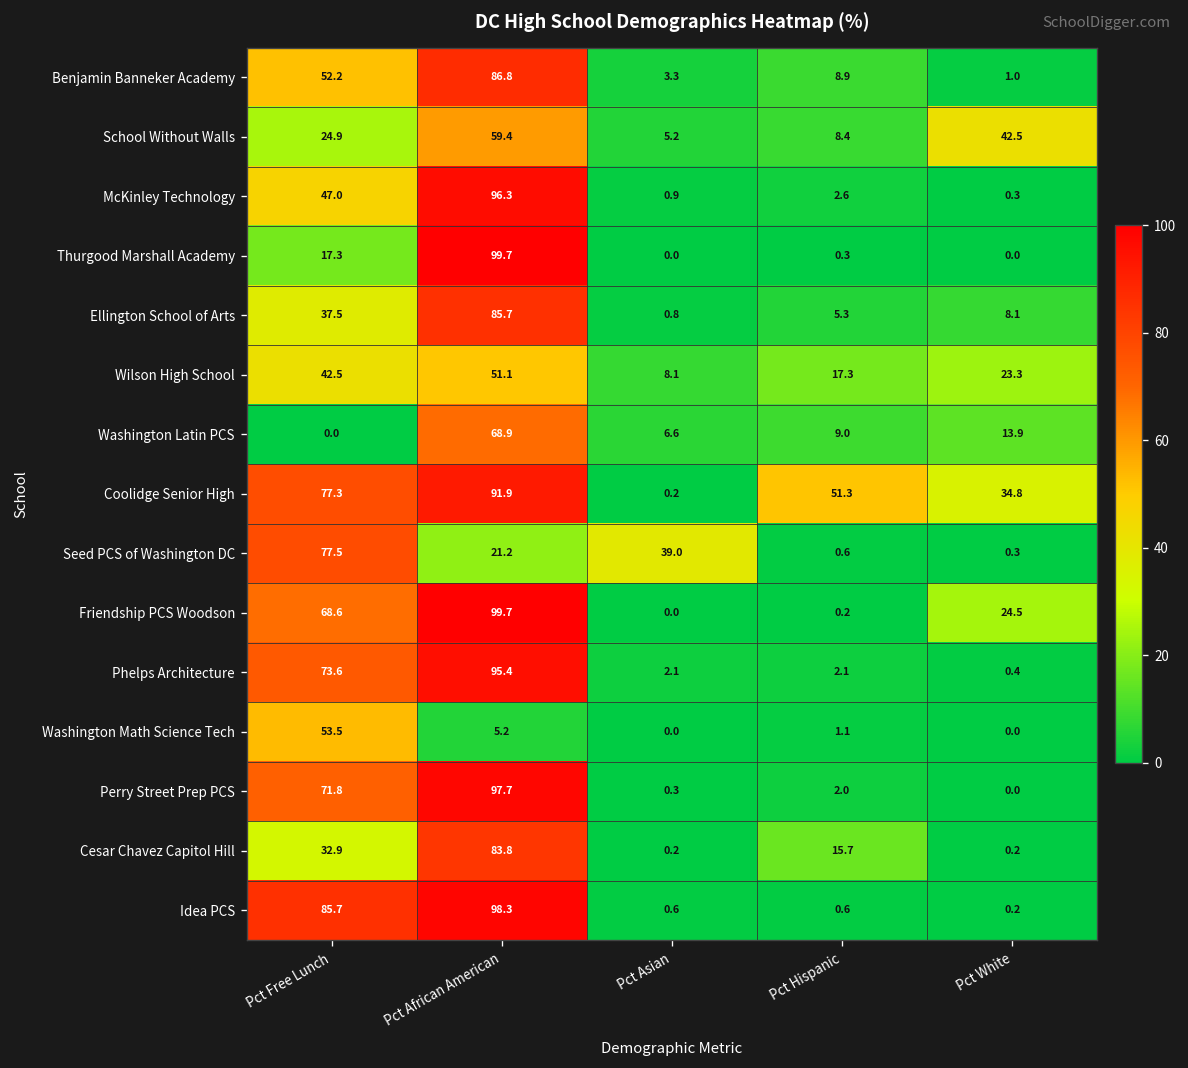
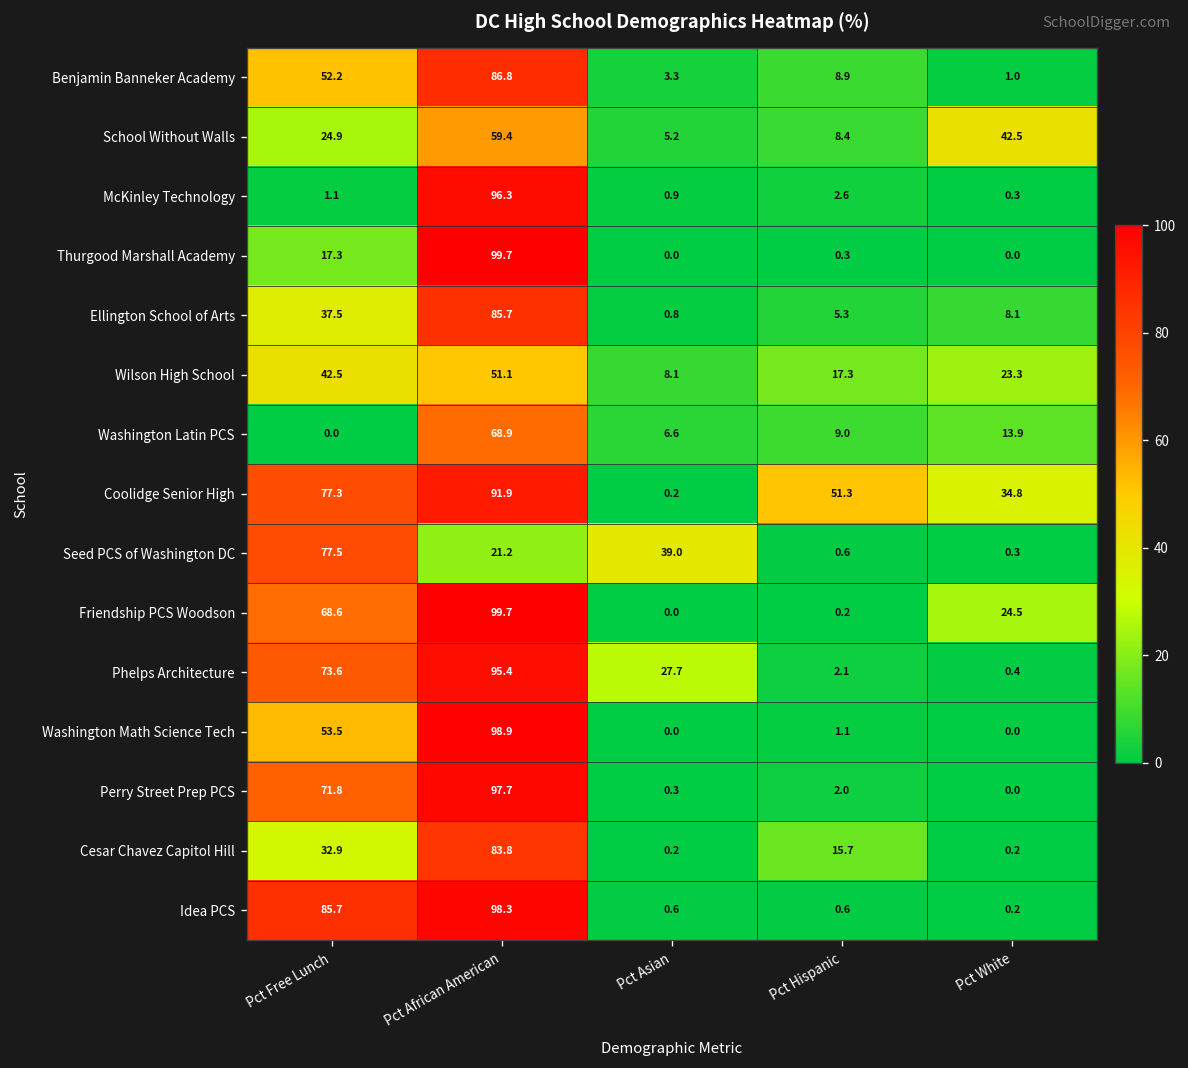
  {
    "Benjamin Banneker Academy": {
      "Pct Free Lunch": 52.2,
      "Pct African American": 86.8,
      "Pct Asian": 3.3,
      "Pct Hispanic": 8.9,
      "Pct White": 1.0
    },
    "School Without Walls": {
      "Pct Free Lunch": 24.9,
      "Pct African American": 59.4,
      "Pct Asian": 5.2,
      "Pct Hispanic": 8.4,
      "Pct White": 42.5
    },
    "McKinley Technology": {
-     "Pct Free Lunch": 47.0,
+     "Pct Free Lunch": 1.1,
      "Pct African American": 96.3,
      "Pct Asian": 0.9,
      "Pct Hispanic": 2.6,
      "Pct White": 0.3
    },
    "Thurgood Marshall Academy": {
      "Pct Free Lunch": 17.3,
      "Pct African American": 99.7,
      "Pct Asian": 0.0,
      "Pct Hispanic": 0.3,
      "Pct White": 0.0
    },
    "Ellington School of Arts": {
      "Pct Free Lunch": 37.5,
      "Pct African American": 85.7,
      "Pct Asian": 0.8,
      "Pct Hispanic": 5.3,
      "Pct White": 8.1
    },
    "Wilson High School": {
      "Pct Free Lunch": 42.5,
      "Pct African American": 51.1,
      "Pct Asian": 8.1,
      "Pct Hispanic": 17.3,
      "Pct White": 23.3
    },
    "Washington Latin PCS": {
      "Pct Free Lunch": 0.0,
      "Pct African American": 68.9,
      "Pct Asian": 6.6,
      "Pct Hispanic": 9.0,
      "Pct White": 13.9
    },
    "Coolidge Senior High": {
      "Pct Free Lunch": 77.3,
      "Pct African American": 91.9,
      "Pct Asian": 0.2,
      "Pct Hispanic": 51.3,
      "Pct White": 34.8
    },
    "Seed PCS of Washington DC": {
      "Pct Free Lunch": 77.5,
      "Pct African American": 21.2,
      "Pct Asian": 39.0,
      "Pct Hispanic": 0.6,
      "Pct White": 0.3
    },
    "Friendship PCS Woodson": {
      "Pct Free Lunch": 68.6,
      "Pct African American": 99.7,
      "Pct Asian": 0.0,
      "Pct Hispanic": 0.2,
      "Pct White": 24.5
    },
    "Phelps Architecture": {
      "Pct Free Lunch": 73.6,
      "Pct African American": 95.4,
-     "Pct Asian": 2.1,
+     "Pct Asian": 27.7,
      "Pct Hispanic": 2.1,
      "Pct White": 0.4
    },
    "Washington Math Science Tech": {
      "Pct Free Lunch": 53.5,
-     "Pct African American": 5.2,
+     "Pct African American": 98.9,
      "Pct Asian": 0.0,
      "Pct Hispanic": 1.1,
      "Pct White": 0.0
    },
    "Perry Street Prep PCS": {
      "Pct Free Lunch": 71.8,
      "Pct African American": 97.7,
      "Pct Asian": 0.3,
      "Pct Hispanic": 2.0,
      "Pct White": 0.0
    },
    "Cesar Chavez Capitol Hill": {
      "Pct Free Lunch": 32.9,
      "Pct African American": 83.8,
      "Pct Asian": 0.2,
      "Pct Hispanic": 15.7,
      "Pct White": 0.2
    },
    "Idea PCS": {
      "Pct Free Lunch": 85.7,
      "Pct African American": 98.3,
      "Pct Asian": 0.6,
      "Pct Hispanic": 0.6,
      "Pct White": 0.2
    }
  }
